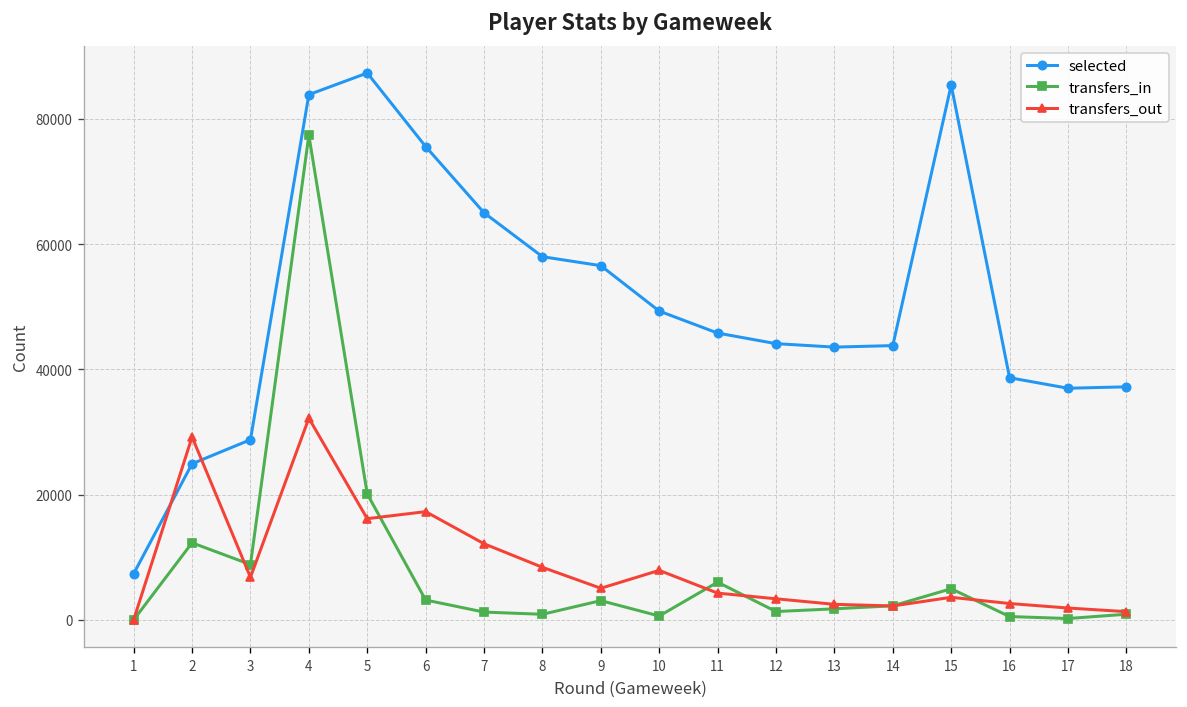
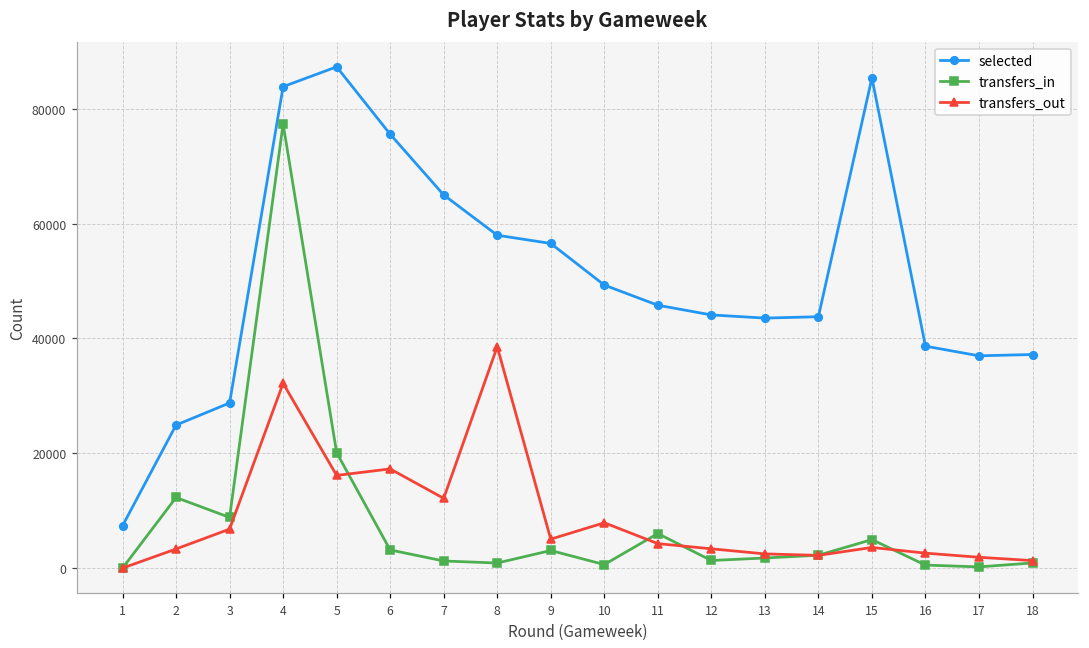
  {
    "selected": {
      "1": 7000,
      "2": 25000,
      "3": 29000,
      "4": 84000,
      "5": 87000,
      "6": 76000,
      "7": 65000,
      "8": 58000,
      "9": 57000,
      "10": 49000,
      "11": 46000,
      "12": 44000,
      "13": 44000,
      "14": 44000,
      "15": 85000,
      "16": 39000,
      "17": 37000,
      "18": 37000
    },
    "transfers_in": {
      "2": 12000,
      "3": 9000,
      "4": 77000,
      "5": 20000,
      "6": 3000,
      "7": 1000,
      "8": 1000,
      "9": 3000,
      "10": 1000,
      "11": 6000,
      "12": 1000,
      "13": 2000,
      "15": 5000,
      "16": 1000,
      "17": 0
    },
    "transfers_out": {
-     "2": 29000,
+     "2": 3000,
      "3": 7000,
      "4": 32000,
      "5": 16000,
      "6": 17000,
      "7": 12000,
-     "8": 8000,
+     "8": 39000,
      "9": 5000,
      "10": 8000,
      "11": 4000,
      "12": 3000,
      "13": 2000,
      "15": 4000,
      "16": 3000,
      "17": 2000
    }
  }
